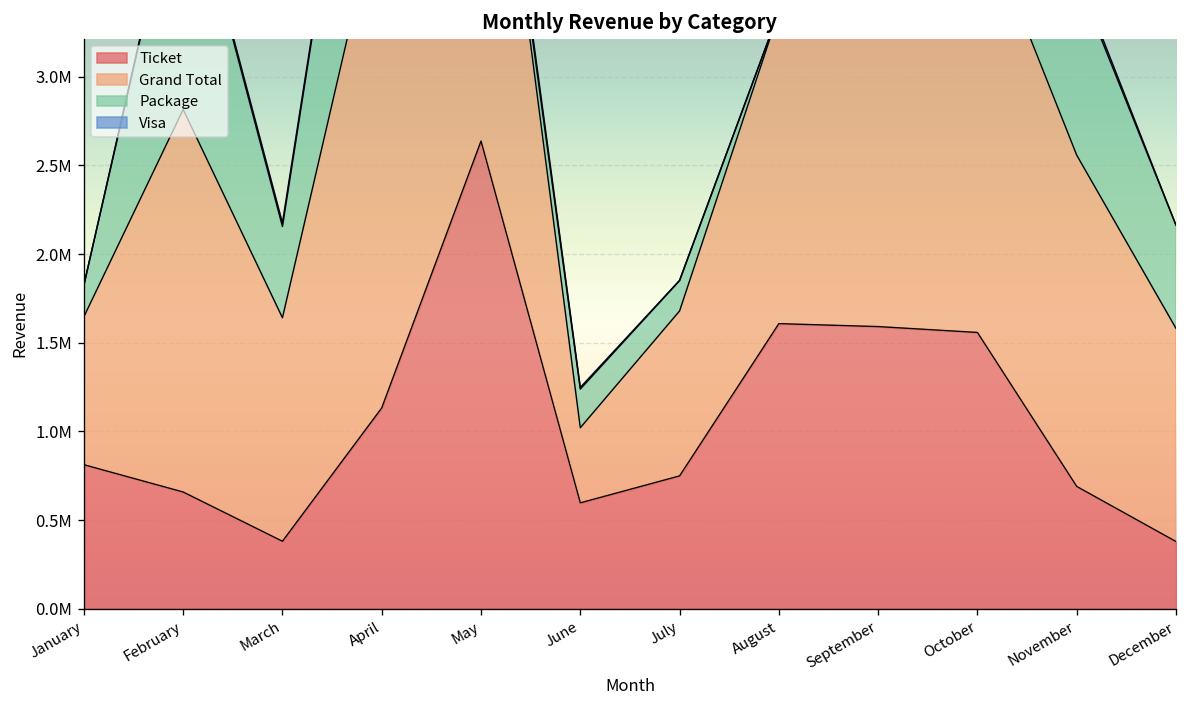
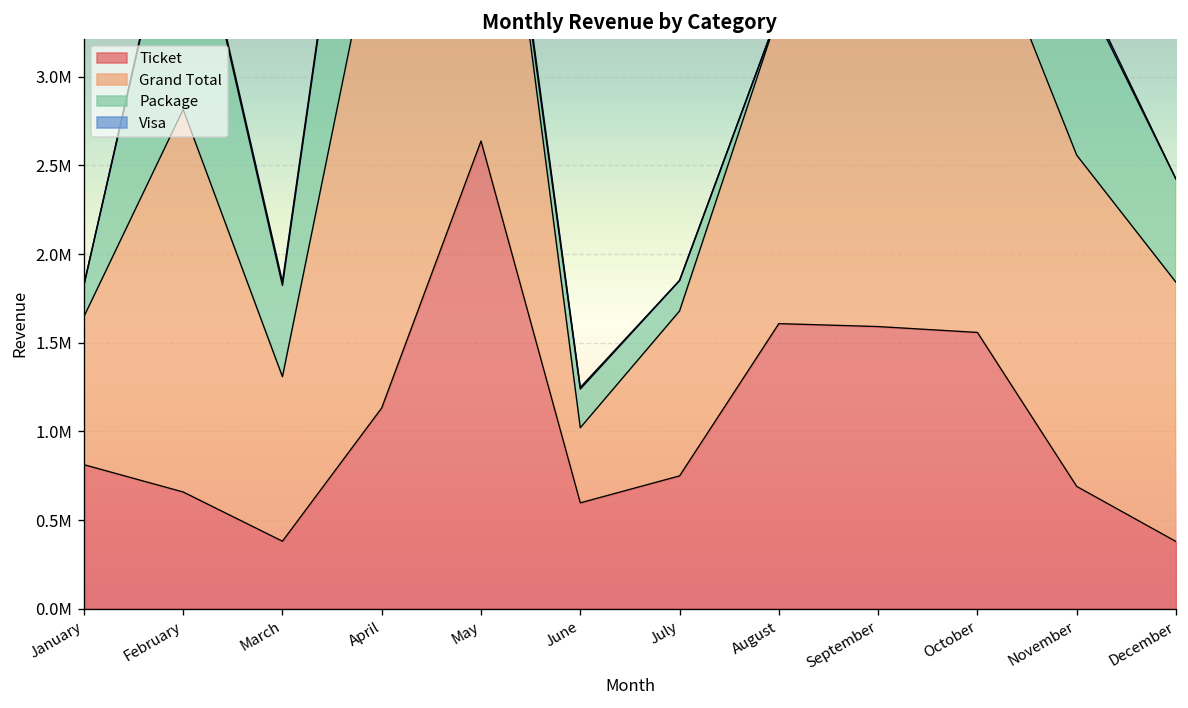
  {
    "Ticket": {
      "January": 810000,
      "February": 660000,
      "March": 380000,
      "April": 1130000,
      "May": 2640000,
      "June": 600000,
      "July": 750000,
      "August": 1610000,
      "September": 1590000,
      "October": 1560000,
      "November": 690000,
      "December": 380000
    },
    "Grand Total": {
      "January": 830000,
-     "March": 1260000,
+     "March": 930000,
      "June": 420000,
      "July": 930000,
      "November": 1870000,
-     "December": 1200000
+     "December": 1460000
    },
    "Package": {
      "March": 510000
    },
    "Visa": {
      "March": 20000
    }
  }
